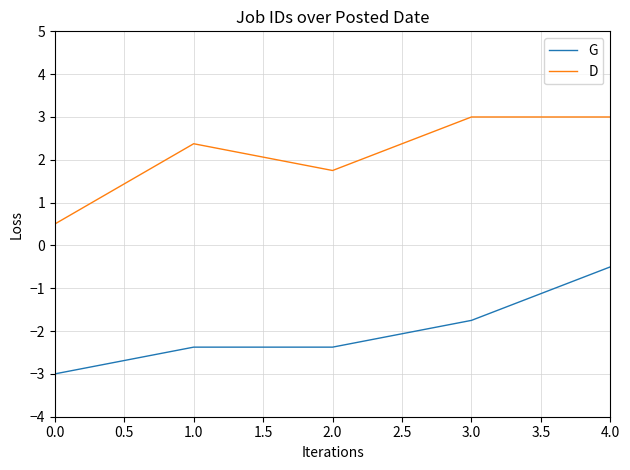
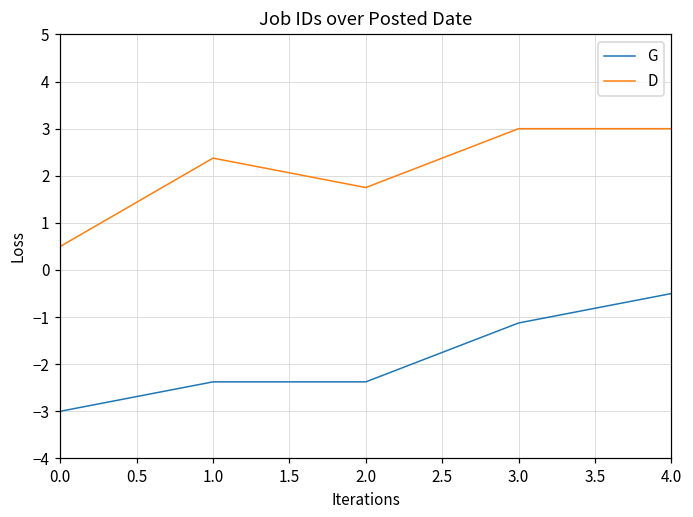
  {
    "G": {
      "0.0": -3.0,
      "1.0": -2.4,
      "2.0": -2.4,
-     "3.0": -1.8,
+     "3.0": -1.1,
      "4.0": -0.5
    },
    "D": {
      "0.0": 0.5,
      "1.0": 2.4,
      "2.0": 1.8,
      "3.0": 3.0,
      "4.0": 3.0
    }
  }
